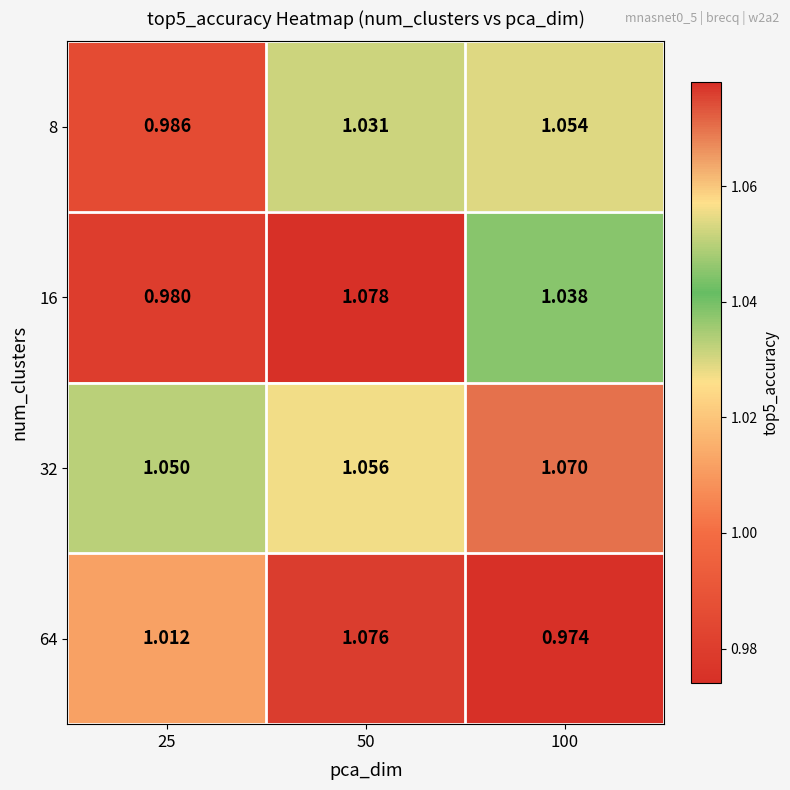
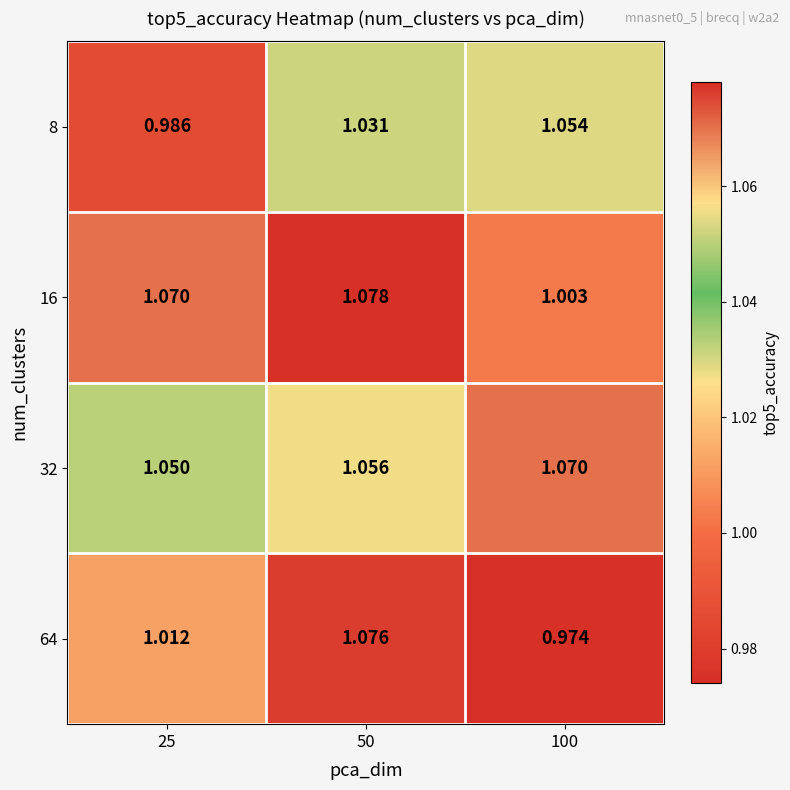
  {
    "8": {
      "25": 0.986,
      "50": 1.031,
      "100": 1.054
    },
    "16": {
-     "25": 0.980,
+     "25": 1.070,
      "50": 1.078,
-     "100": 1.038
+     "100": 1.003
    },
    "32": {
      "25": 1.050,
      "50": 1.056,
      "100": 1.070
    },
    "64": {
      "25": 1.012,
      "50": 1.076,
      "100": 0.974
    }
  }
